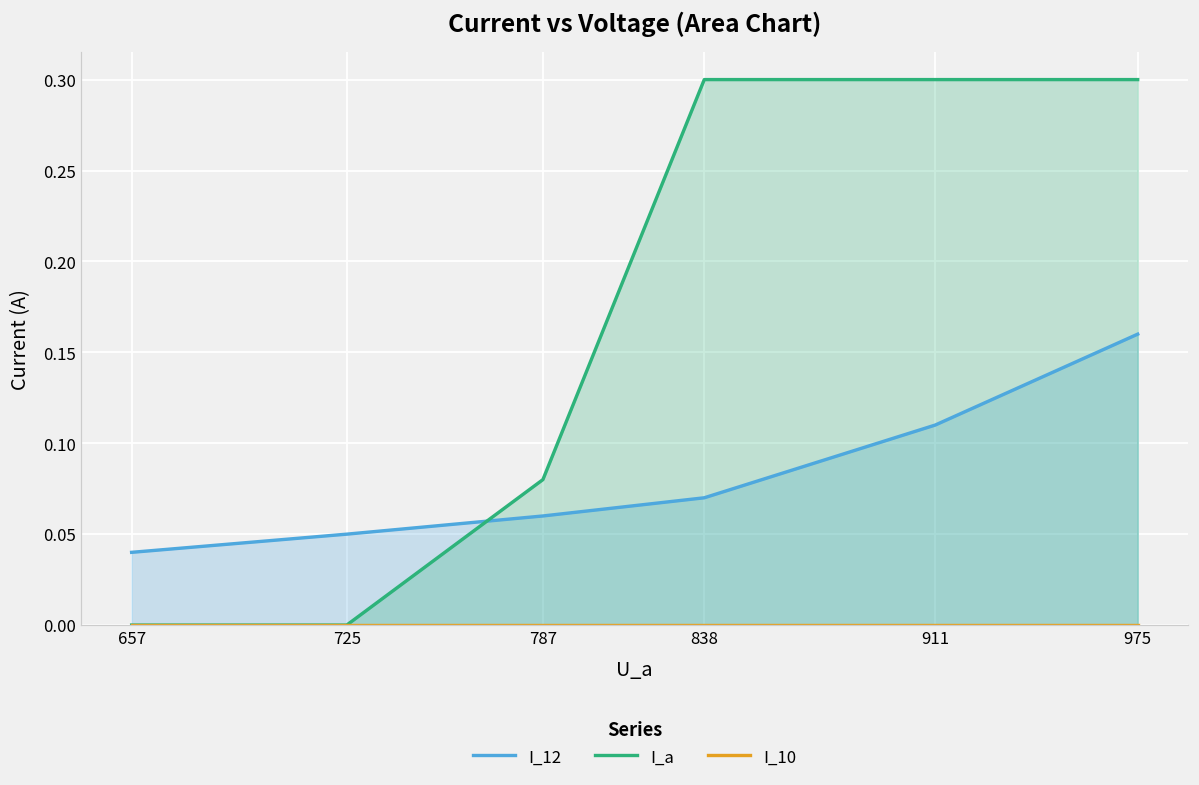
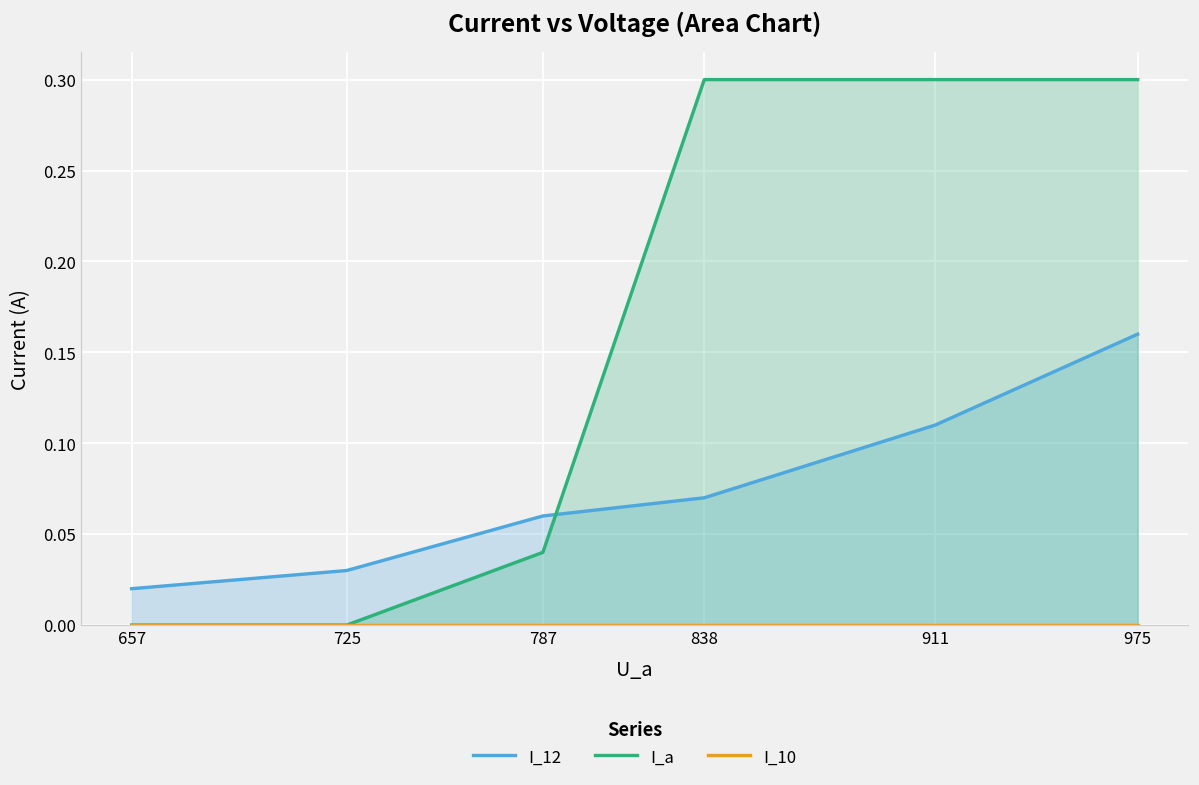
  {
    "I_12": {
-     "657": 0.04,
-     "725": 0.05,
+     "657": 0.02,
+     "725": 0.03,
      "787": 0.06,
      "838": 0.07,
      "911": 0.11,
      "975": 0.16
    },
    "I_a": {
-     "787": 0.08,
+     "787": 0.04,
      "838": 0.30,
      "911": 0.30,
      "975": 0.30
    },
    "I_10": {
      "787": 0.00,
      "838": 0.00,
      "911": 0.00,
      "975": 0.00
    }
  }
